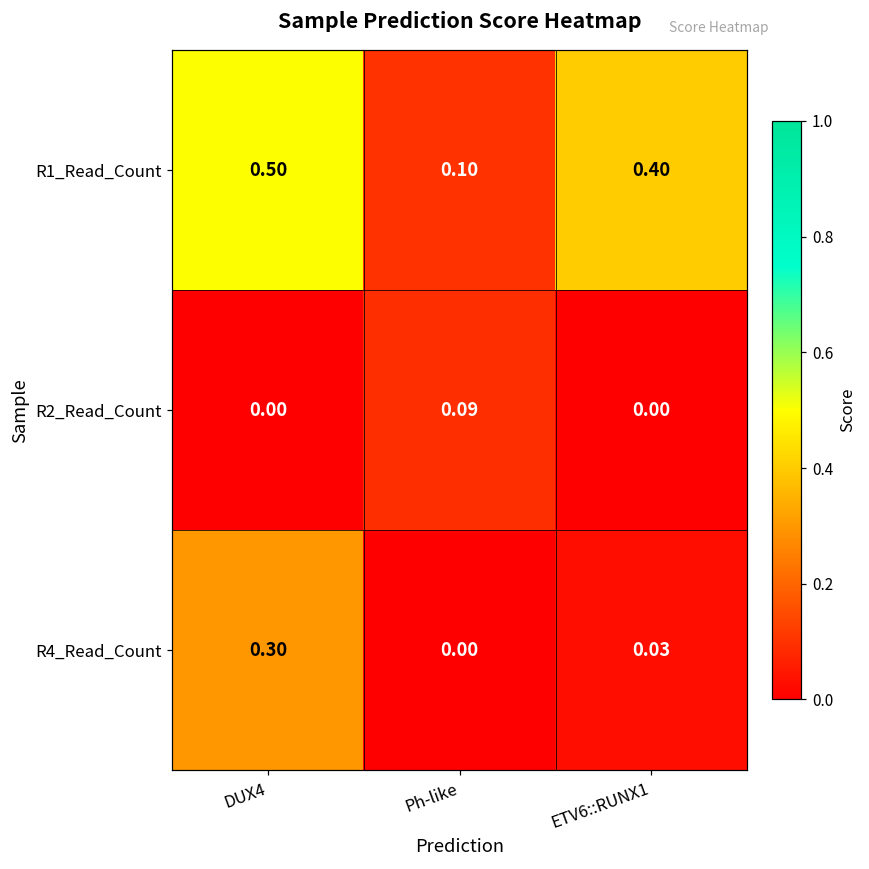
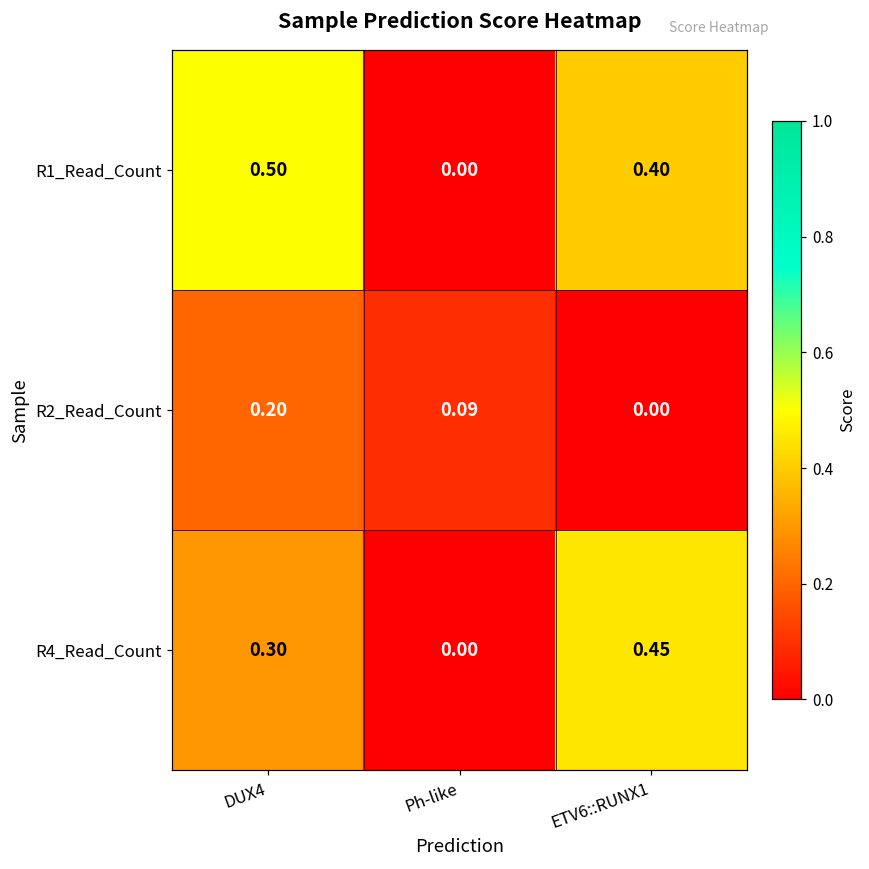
  {
    "R1_Read_Count": {
      "DUX4": 0.50,
-     "Ph-like": 0.10,
+     "Ph-like": 0.00,
      "ETV6::RUNX1": 0.40
    },
    "R2_Read_Count": {
-     "DUX4": 0.00,
+     "DUX4": 0.20,
      "Ph-like": 0.09,
      "ETV6::RUNX1": 0.00
    },
    "R4_Read_Count": {
      "DUX4": 0.30,
      "Ph-like": 0.00,
-     "ETV6::RUNX1": 0.03
+     "ETV6::RUNX1": 0.45
    }
  }
